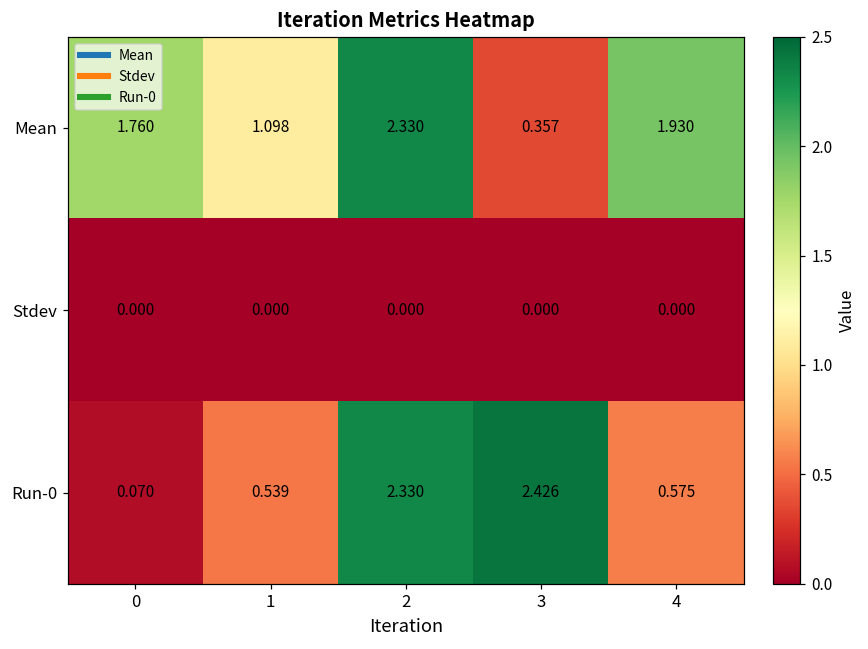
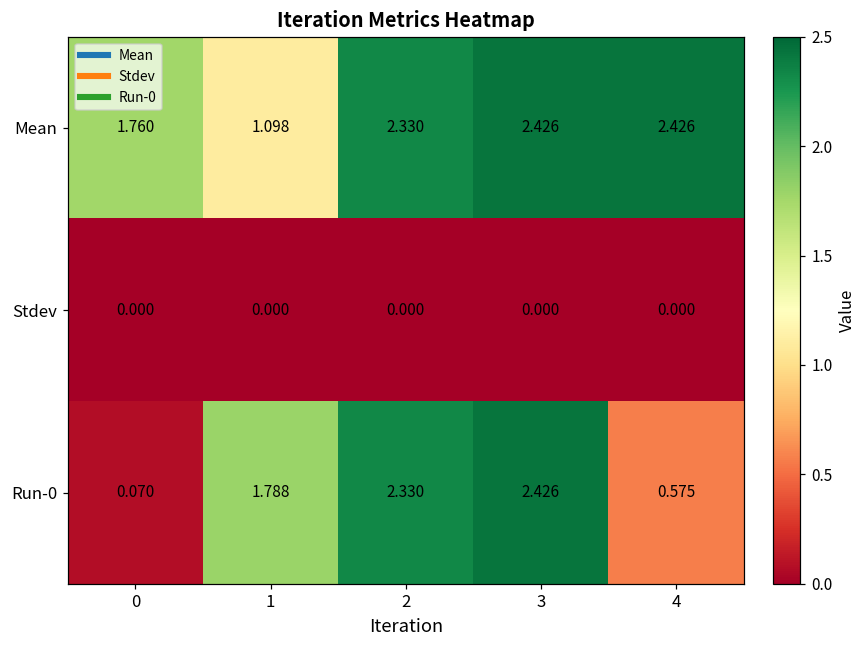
  {
    "Mean": {
      "0": 1.760,
      "1": 1.098,
      "2": 2.330,
-     "3": 0.357,
-     "4": 1.930
+     "3": 2.426,
+     "4": 2.426
    },
    "Stdev": {
      "0": 0.000,
      "1": 0.000,
      "2": 0.000,
      "3": 0.000,
      "4": 0.000
    },
    "Run-0": {
      "0": 0.070,
-     "1": 0.539,
+     "1": 1.788,
      "2": 2.330,
      "3": 2.426,
      "4": 0.575
    }
  }
